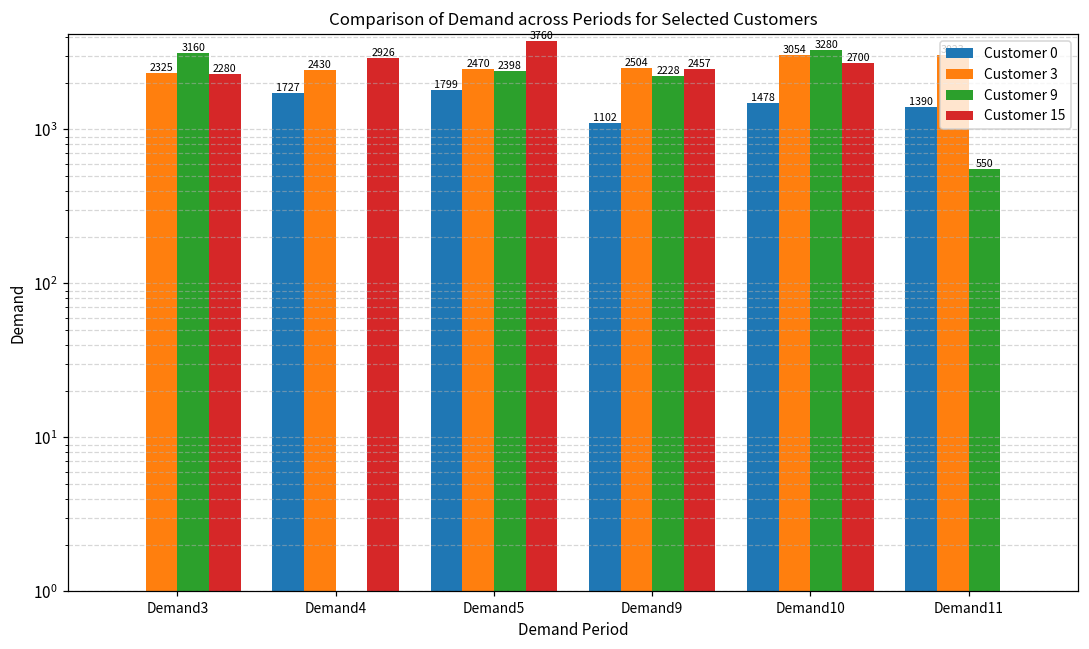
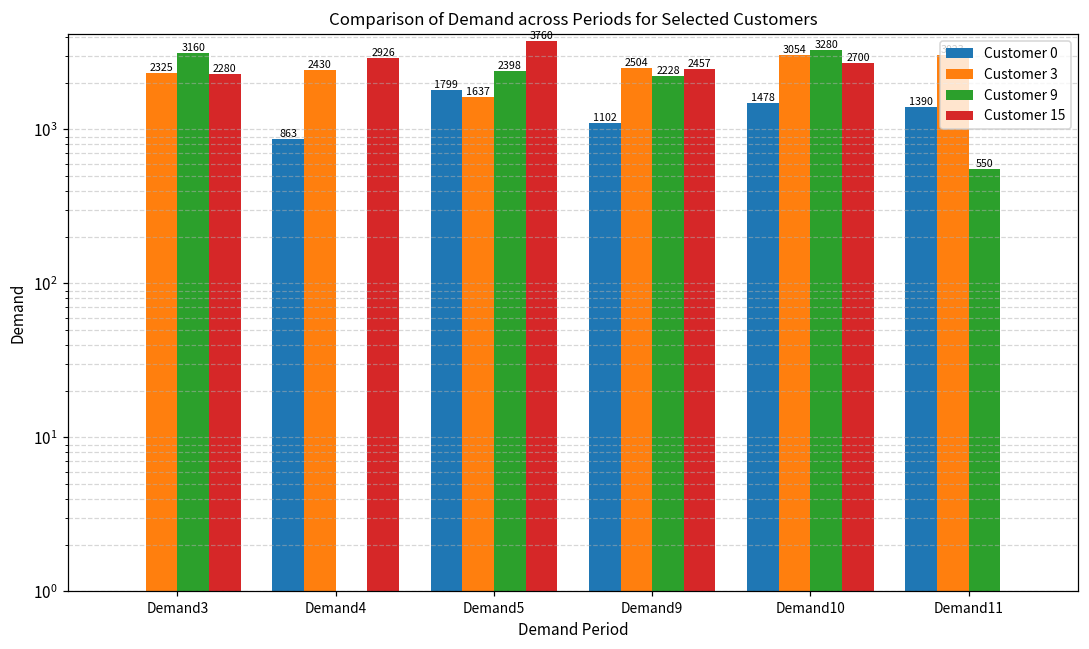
  {
    "Customer 0": {
-     "Demand4": 1727,
+     "Demand4": 863,
      "Demand5": 1799,
      "Demand9": 1102,
      "Demand10": 1478,
      "Demand11": 1390
    },
    "Customer 3": {
      "Demand3": 2325,
      "Demand4": 2430,
-     "Demand5": 2470,
+     "Demand5": 1637,
      "Demand9": 2504,
      "Demand10": 3054
    },
    "Customer 9": {
      "Demand3": 3160,
      "Demand5": 2398,
      "Demand9": 2228,
      "Demand10": 3280,
      "Demand11": 550
    },
    "Customer 15": {
      "Demand3": 2280,
      "Demand4": 2926,
      "Demand5": 3760,
      "Demand9": 2457,
      "Demand10": 2700
    }
  }
